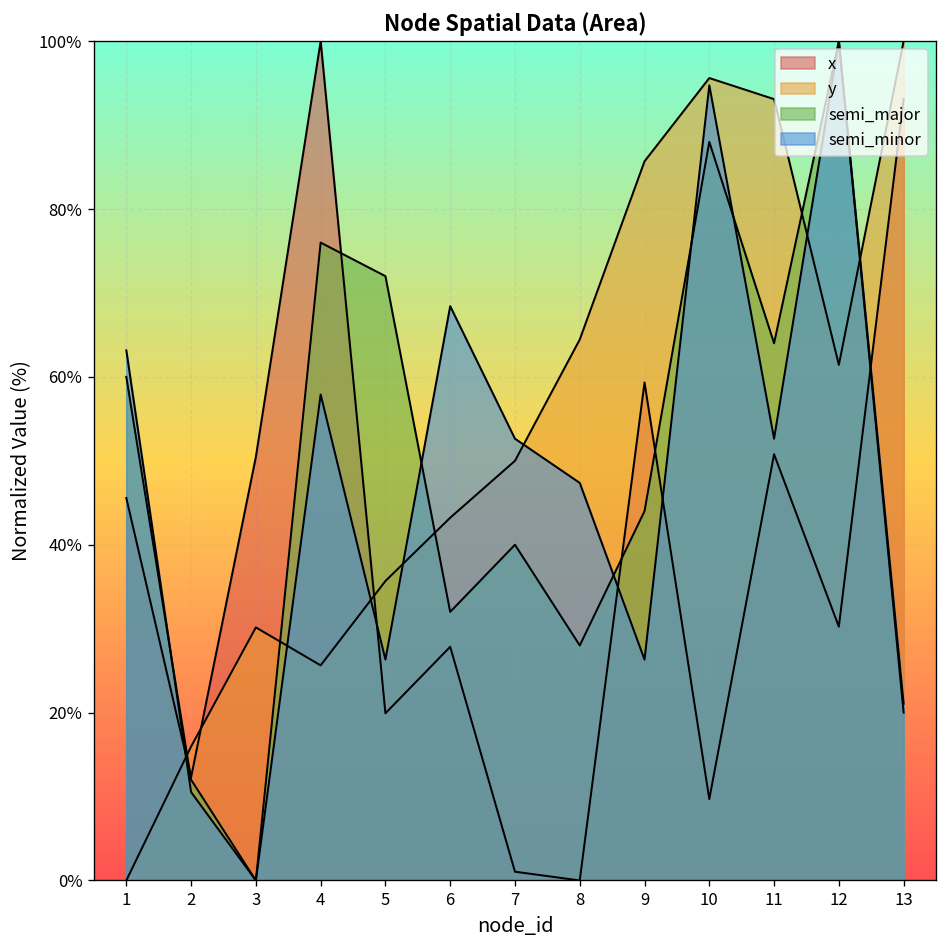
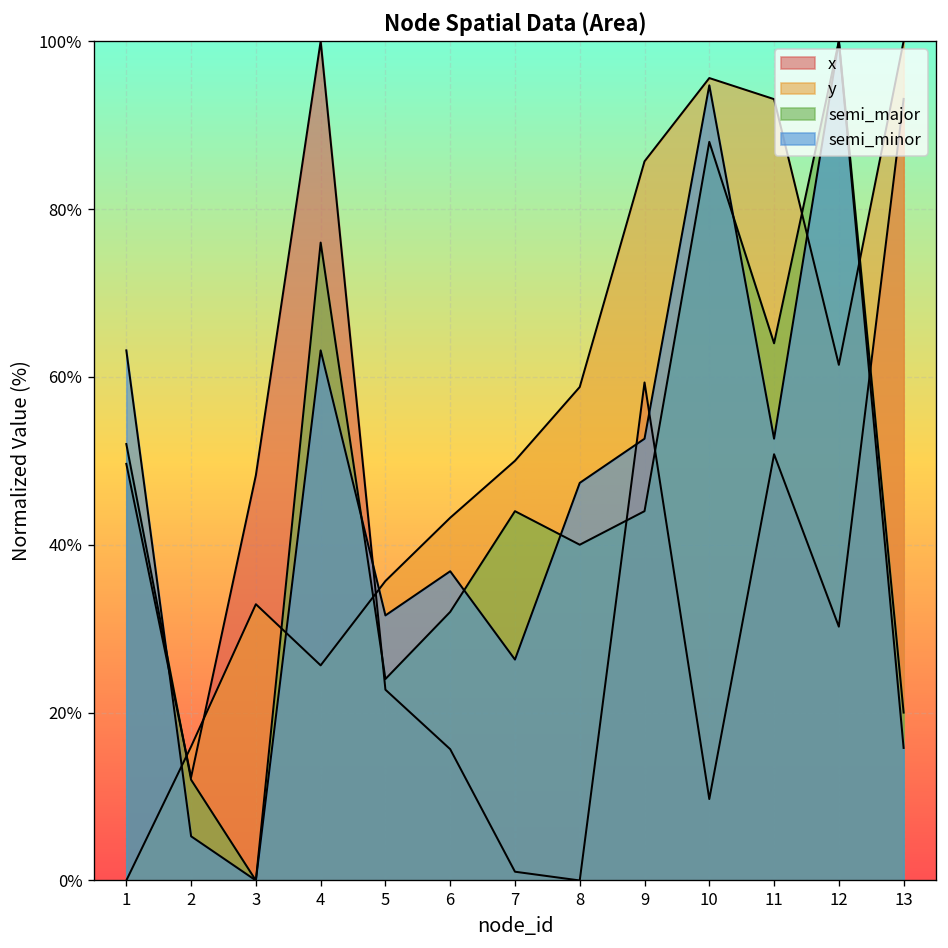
  {
    "x": {
-     "1": "46%",
-     "3": "50%",
+     "1": "50%",
+     "3": "48%",
      "4": "100%",
-     "5": "20%",
-     "6": "28%",
+     "5": "23%",
+     "6": "16%",
      "7": "1%",
      "8": "0%",
      "9": "59%",
      "10": "10%",
      "11": "51%",
      "12": "30%"
    },
    "y": {
      "1": "0%",
      "2": "16%",
-     "3": "30%",
+     "3": "33%",
      "4": "26%",
      "5": "36%",
      "6": "43%",
      "7": "50%",
-     "8": "64%",
+     "8": "59%",
      "9": "86%",
      "10": "96%",
      "11": "93%",
      "12": "61%",
      "13": "100%"
    },
    "semi_major": {
-     "1": "60%",
+     "1": "52%",
      "4": "76%",
-     "5": "72%",
+     "5": "24%",
      "6": "32%",
-     "7": "40%",
-     "8": "28%",
+     "7": "44%",
+     "8": "40%",
      "9": "44%",
      "10": "88%",
      "11": "64%",
      "13": "20%"
    },
    "semi_minor": {
      "1": "63%",
-     "2": "11%",
-     "4": "58%",
-     "5": "26%",
-     "6": "68%",
-     "7": "53%",
+     "2": "5%",
+     "4": "63%",
+     "5": "32%",
+     "6": "37%",
+     "7": "26%",
      "8": "47%",
-     "9": "26%",
+     "9": "53%",
      "10": "95%",
      "11": "53%",
-     "13": "21%"
+     "13": "16%"
    }
  }
